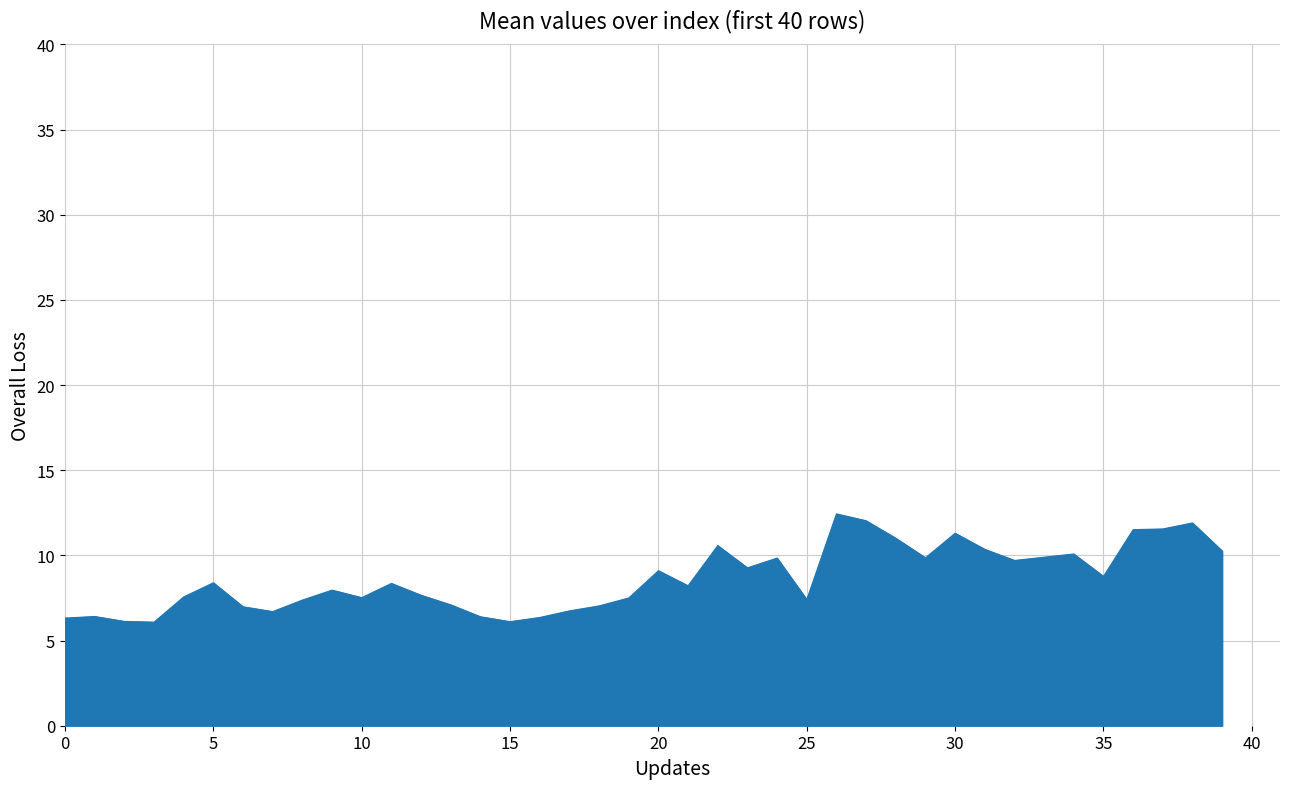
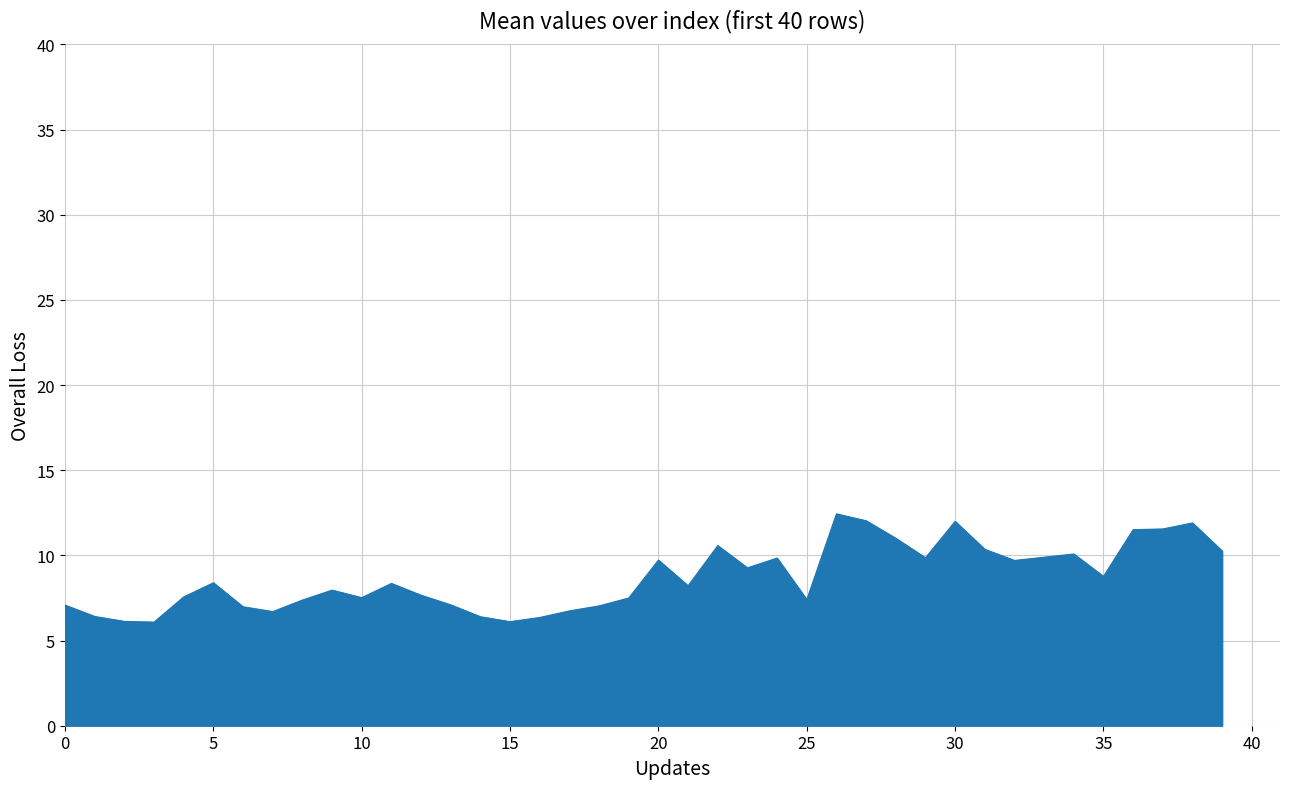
  {
-   "0": 6.3,
+   "0": 7.1,
    "5": 8.4,
    "10": 7.5,
    "15": 6.1,
-   "20": 9.1,
+   "20": 9.7,
    "25": 7.4,
-   "30": 11.3,
+   "30": 12.0,
    "35": 8.8
  }
